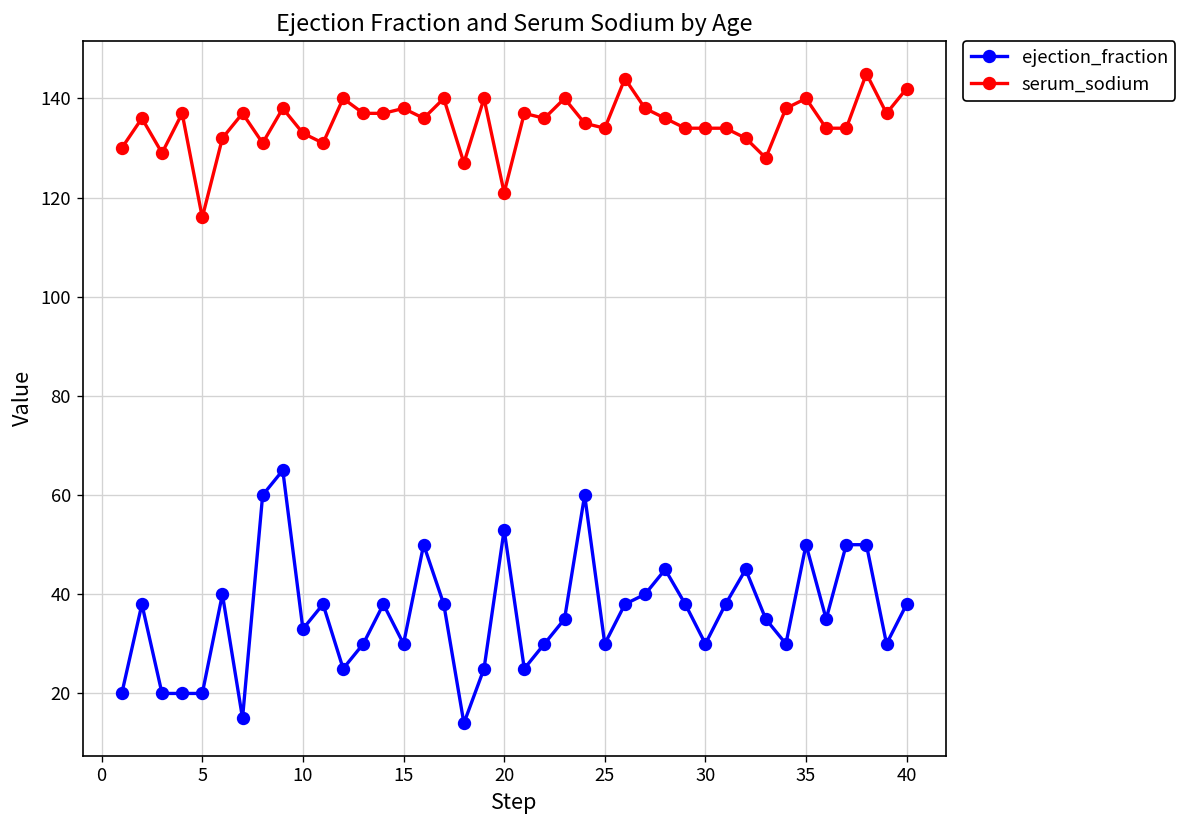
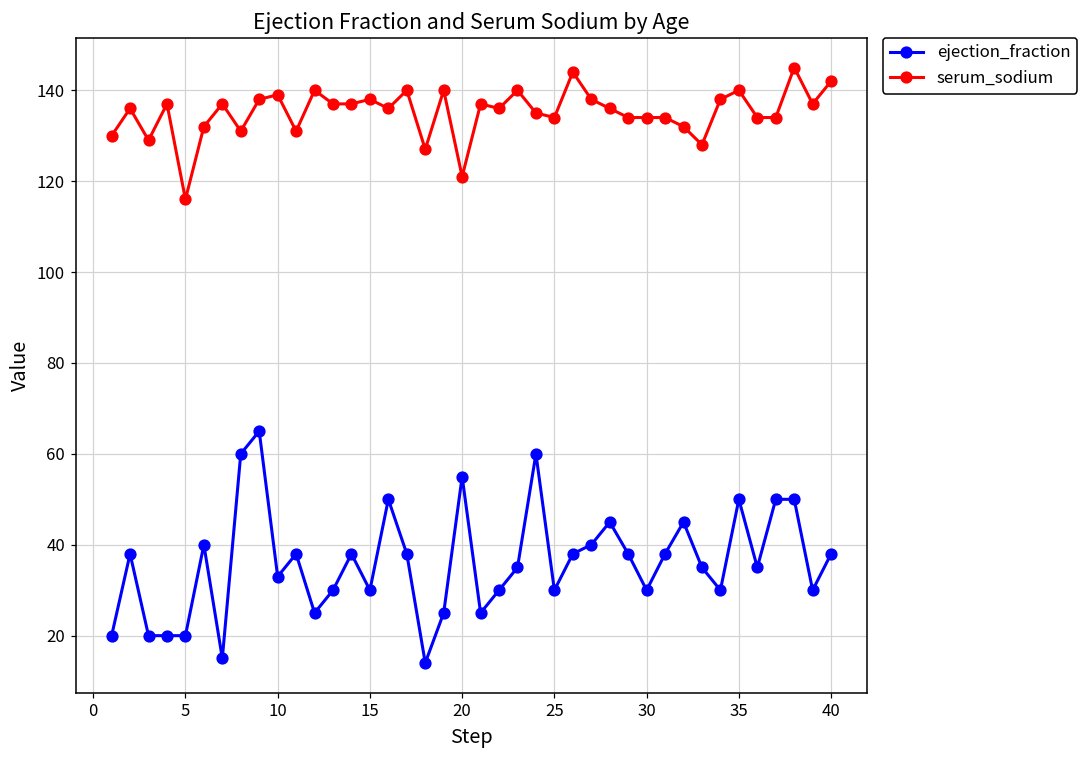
  {
    "ejection_fraction": {
      "5": 20,
      "10": 33,
      "15": 30,
-     "20": 53,
+     "20": 55,
      "25": 30,
      "30": 30,
      "35": 50,
      "40": 38
    },
    "serum_sodium": {
      "5": 116,
-     "10": 133,
+     "10": 139,
      "15": 138,
      "20": 121,
      "25": 134,
      "30": 134,
      "35": 140,
      "40": 142
    }
  }
